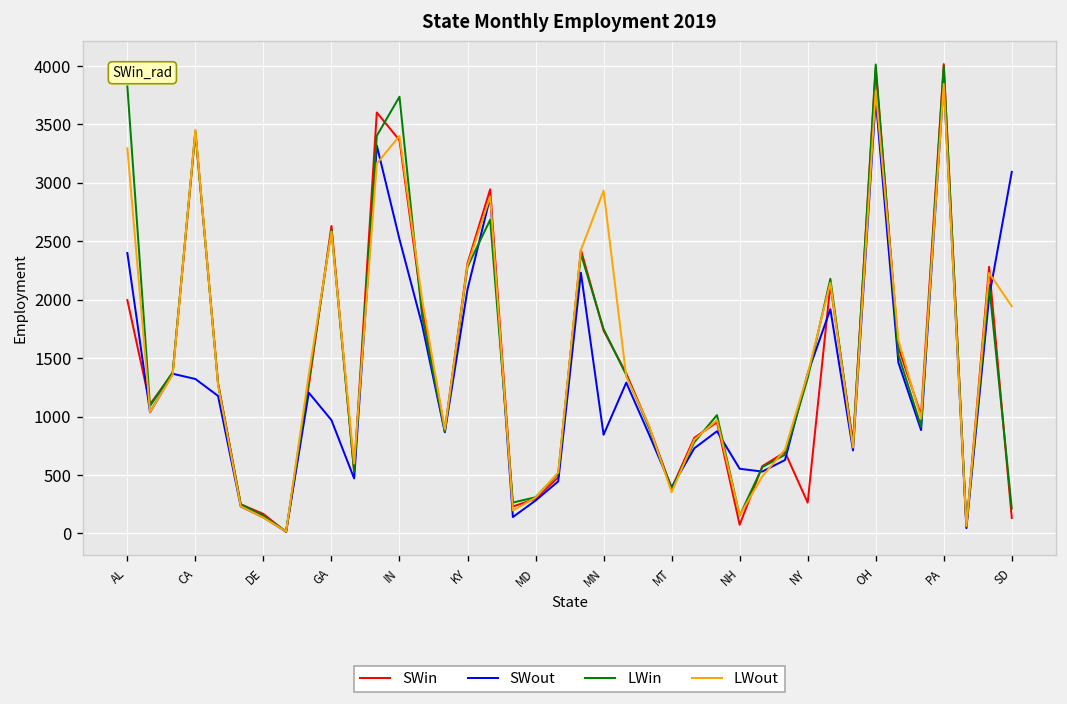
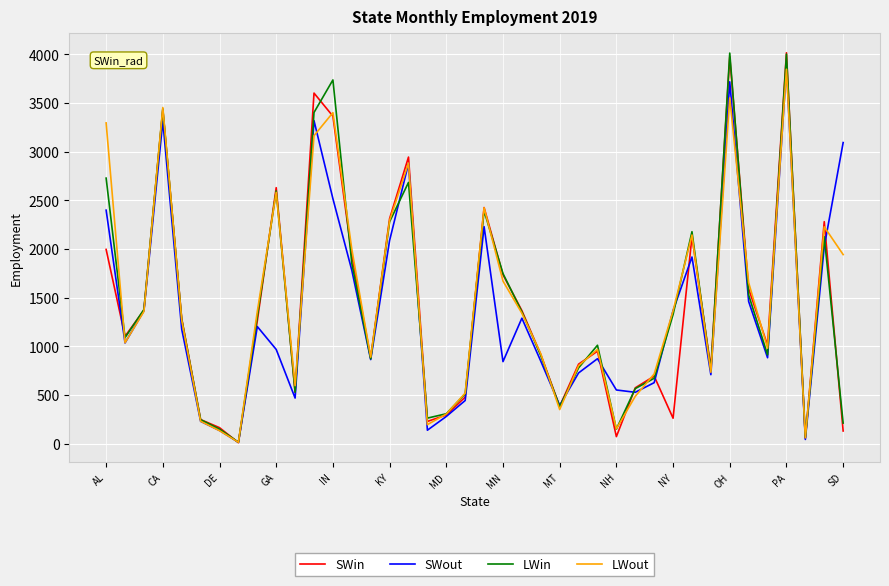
  {
    "SWin": {
      "AL": 2000,
      "GA": 2600,
      "IN": 3400,
      "NH": 100,
      "NY": 300,
      "OH": 4000,
      "SD": 100
    },
    "SWout": {
      "AL": 2400,
-     "CA": 1300,
+     "CA": 3300,
      "GA": 1000,
      "IN": 2500,
      "KY": 2100,
      "MN": 800,
      "NH": 600,
      "OH": 3700,
      "SD": 3100
    },
    "LWin": {
-     "AL": 3800,
+     "AL": 2700,
      "IN": 3700,
      "NY": 1300,
      "OH": 4000,
      "SD": 200
    },
    "LWout": {
      "AL": 3300,
      "IN": 3400,
-     "MN": 2900,
+     "MN": 1700,
      "MT": 400,
-     "OH": 3800,
+     "OH": 3600,
      "SD": 1900
    }
  }
